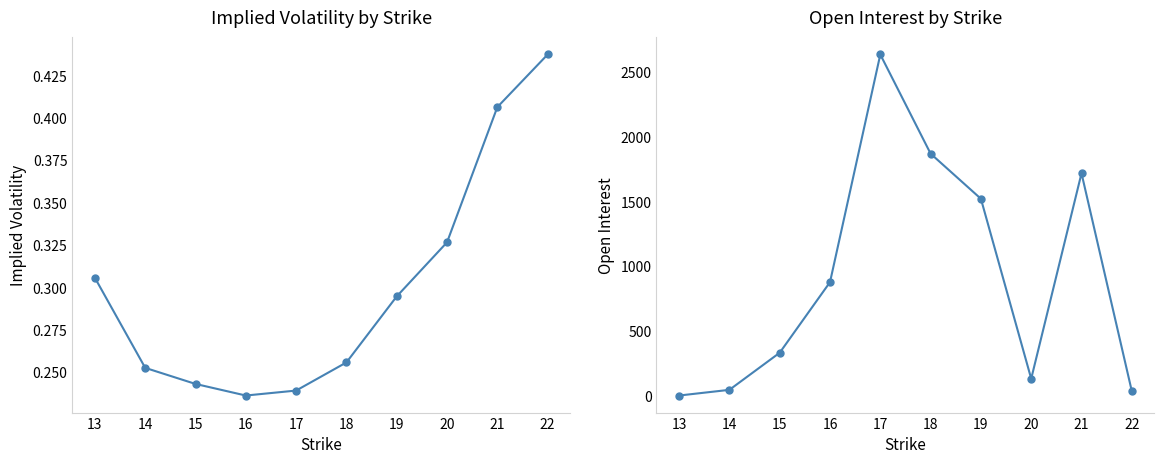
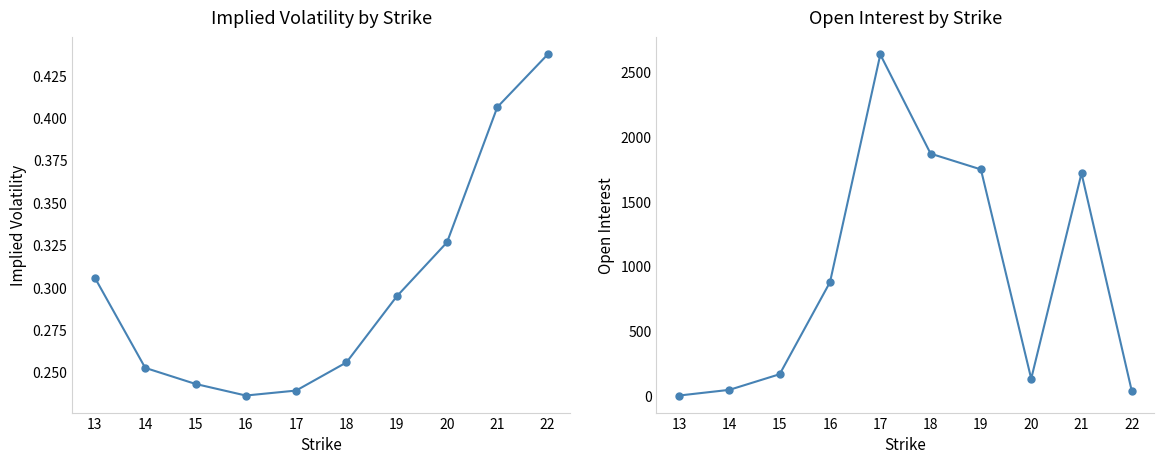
  {
    "Implied Volatility by Strike": {
      "13": 0.306,
      "14": 0.253,
      "15": 0.243,
      "16": 0.236,
      "17": 0.239,
      "18": 0.256,
      "19": 0.295,
      "20": 0.327,
      "21": 0.406,
      "22": 0.438
    },
    "Open Interest by Strike": {
      "13": 0,
      "14": 50,
-     "15": 330,
+     "15": 170,
      "16": 880,
      "17": 2640,
      "18": 1870,
-     "19": 1520,
+     "19": 1750,
      "20": 130,
      "21": 1720,
      "22": 40
    }
  }
